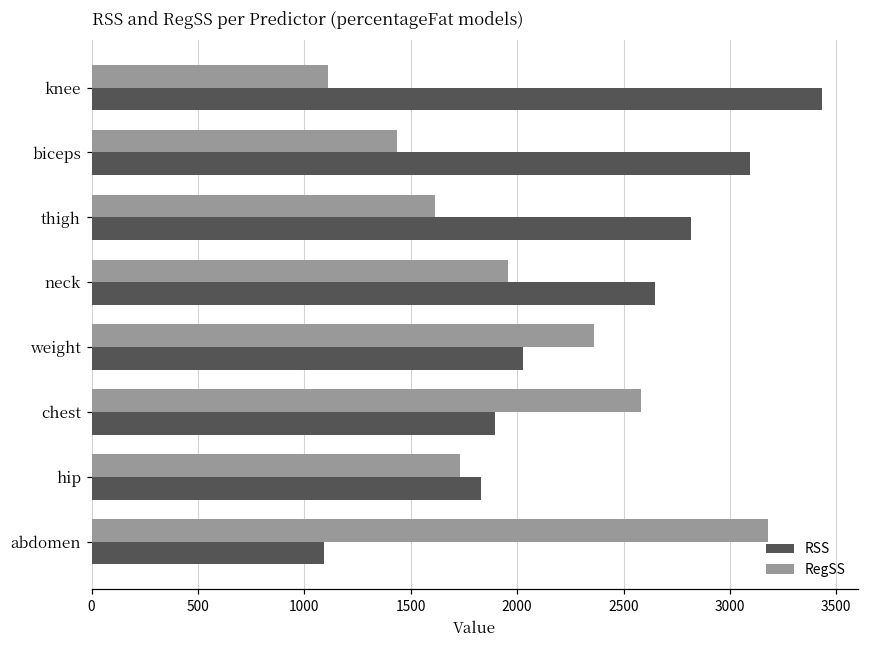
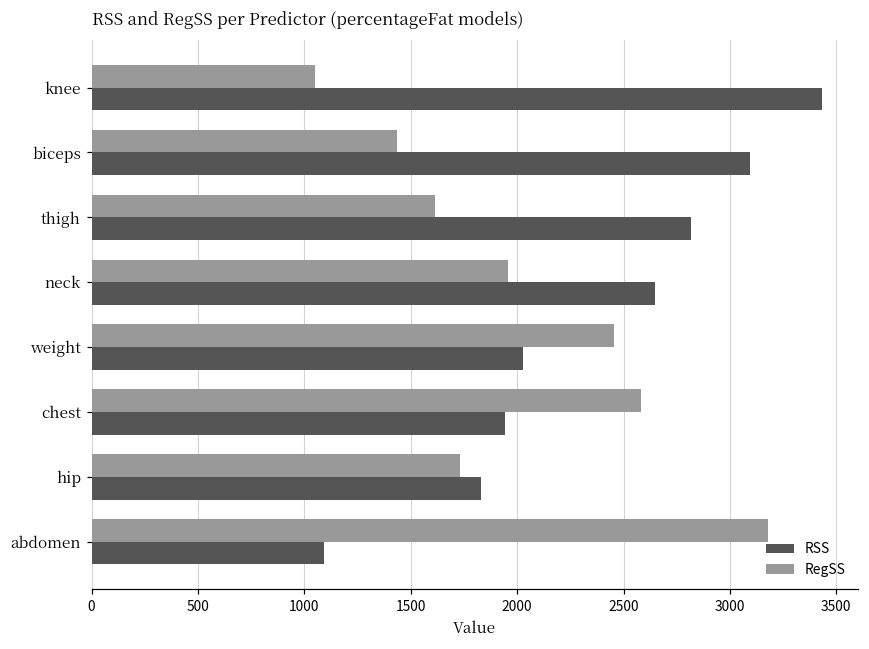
  {
    "RSS": {
      "knee": 3430,
      "biceps": 3090,
      "thigh": 2820,
      "neck": 2650,
      "weight": 2030,
-     "chest": 1900,
+     "chest": 1940,
      "hip": 1830,
      "abdomen": 1090
    },
    "RegSS": {
-     "knee": 1110,
+     "knee": 1050,
      "biceps": 1440,
      "thigh": 1610,
      "neck": 1960,
-     "weight": 2360,
+     "weight": 2450,
      "chest": 2580,
      "hip": 1730,
      "abdomen": 3180
    }
  }
